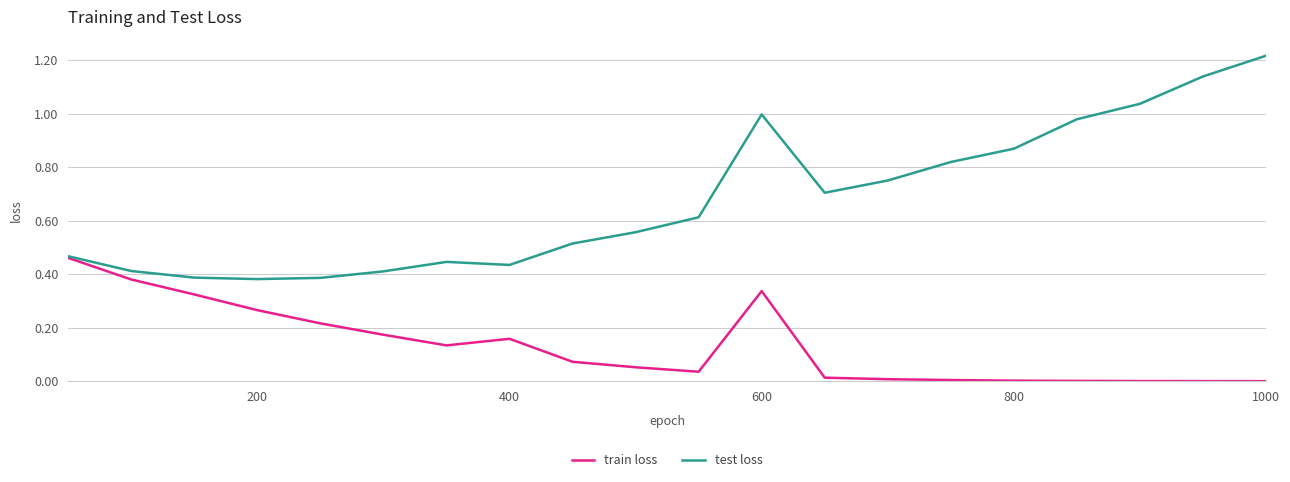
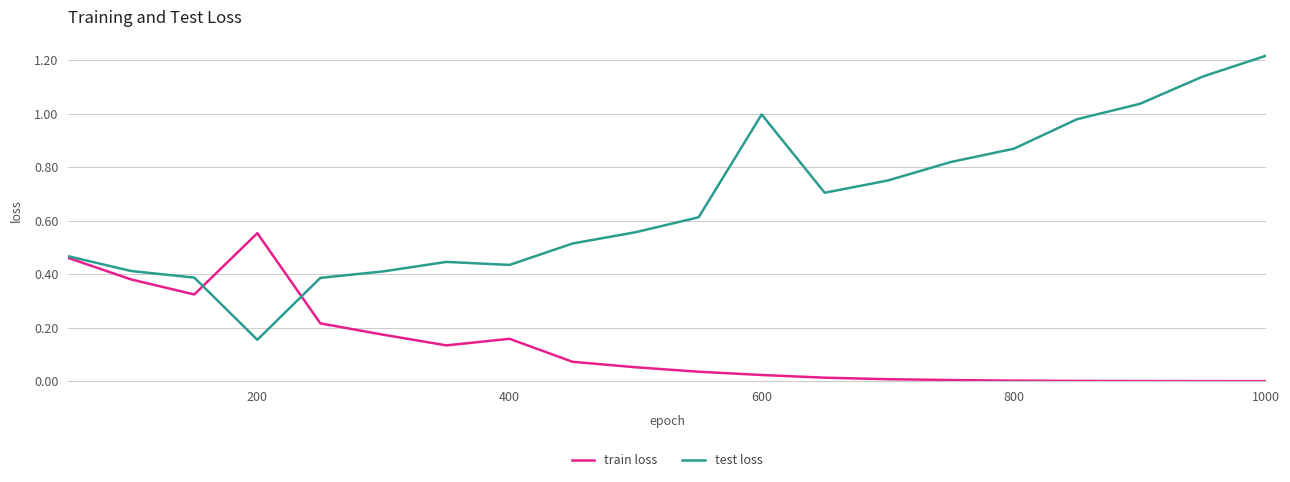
  {
    "train loss": {
-     "200": 0.27,
+     "200": 0.55,
      "400": 0.16,
-     "600": 0.34,
+     "600": 0.02,
      "800": 0.00,
      "1000": 0.00
    },
    "test loss": {
-     "200": 0.38,
+     "200": 0.15,
      "400": 0.43,
      "600": 1.00,
      "800": 0.87,
      "1000": 1.22
    }
  }
